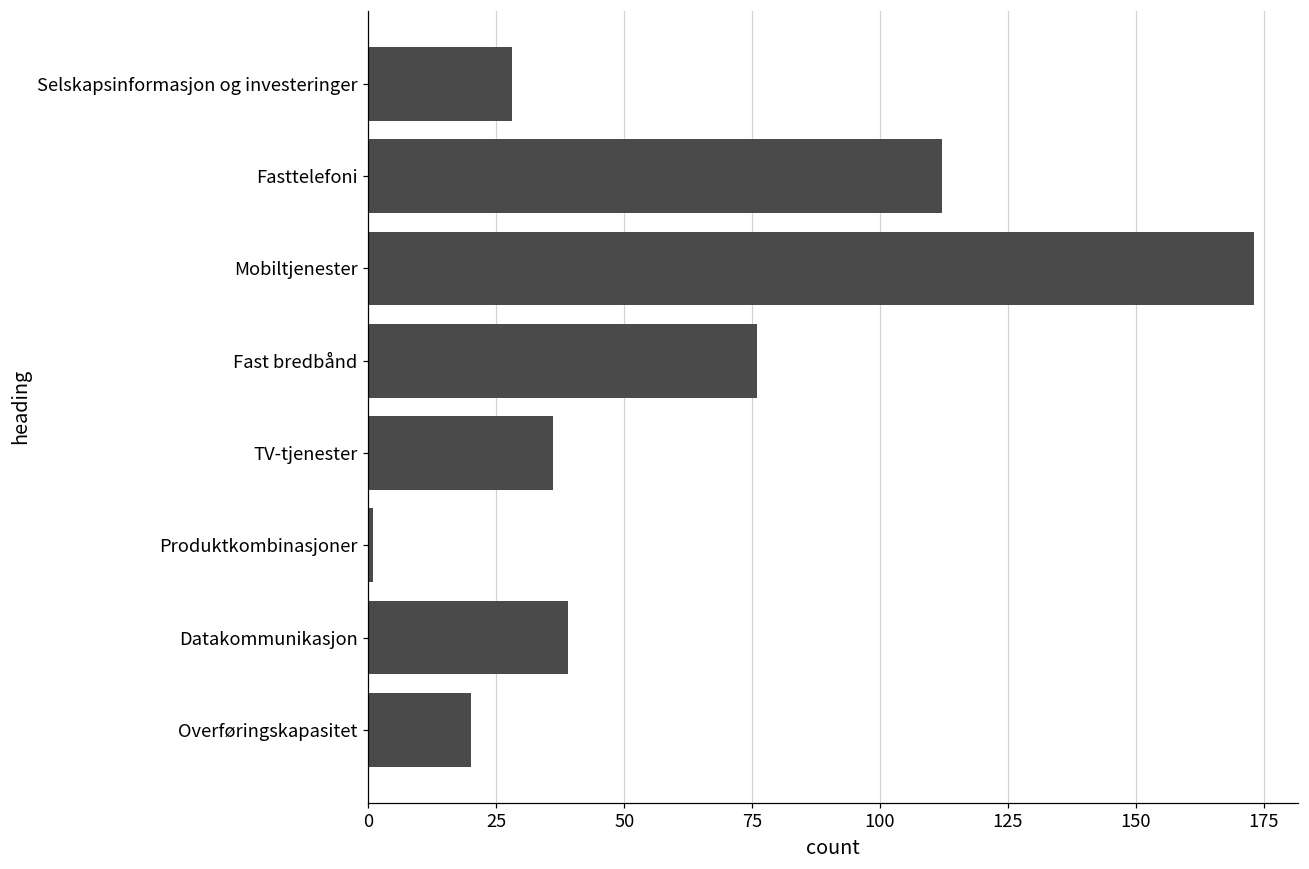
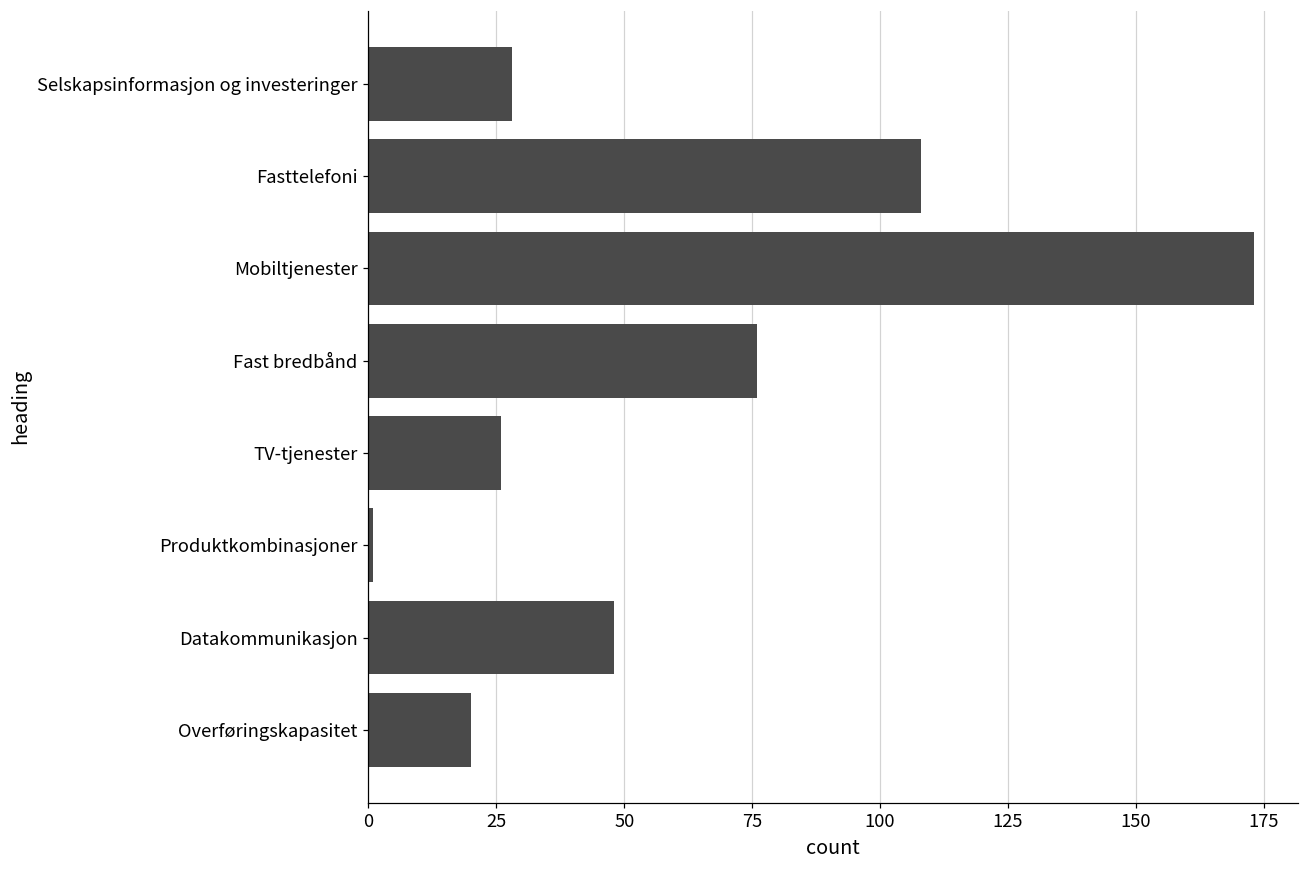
  {
    "Selskapsinformasjon og investeringer": 28,
-   "Fasttelefoni": 112,
+   "Fasttelefoni": 108,
    "Mobiltjenester": 173,
    "Fast bredbånd": 76,
-   "TV-tjenester": 36,
+   "TV-tjenester": 26,
    "Produktkombinasjoner": 1,
-   "Datakommunikasjon": 39,
+   "Datakommunikasjon": 48,
    "Overføringskapasitet": 20
  }
